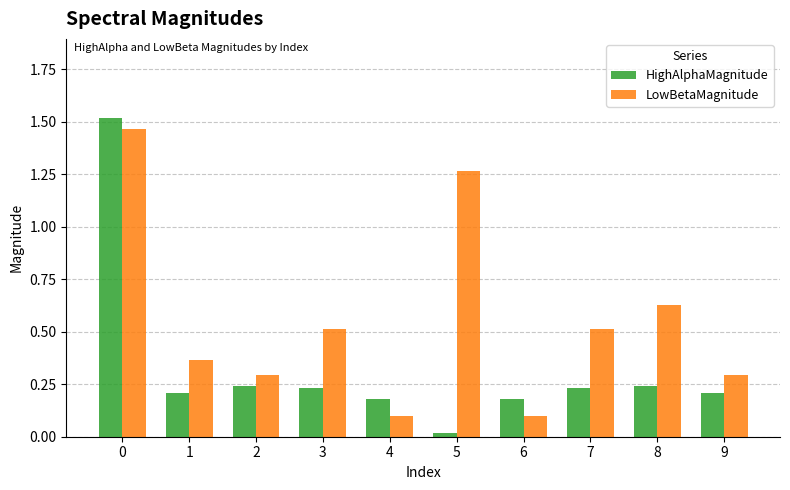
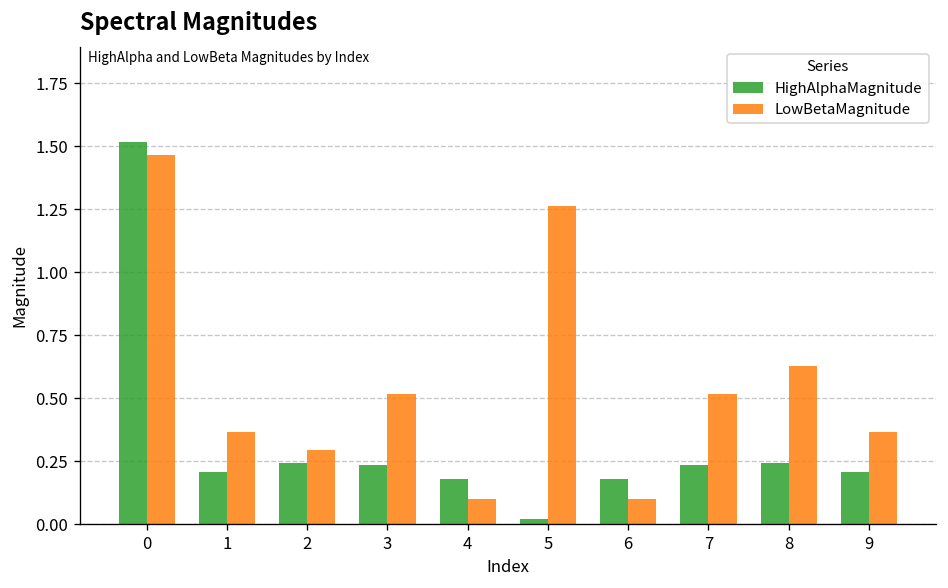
  {
    "HighAlphaMagnitude": {
      "0": 1.52,
      "1": 0.21,
      "2": 0.24,
      "3": 0.23,
      "4": 0.18,
      "5": 0.02,
      "6": 0.18,
      "7": 0.23,
      "8": 0.24,
      "9": 0.21
    },
    "LowBetaMagnitude": {
      "0": 1.46,
      "1": 0.36,
      "2": 0.30,
      "3": 0.51,
      "4": 0.10,
      "5": 1.26,
      "6": 0.10,
      "7": 0.51,
      "8": 0.63,
-     "9": 0.29
+     "9": 0.36
    }
  }
